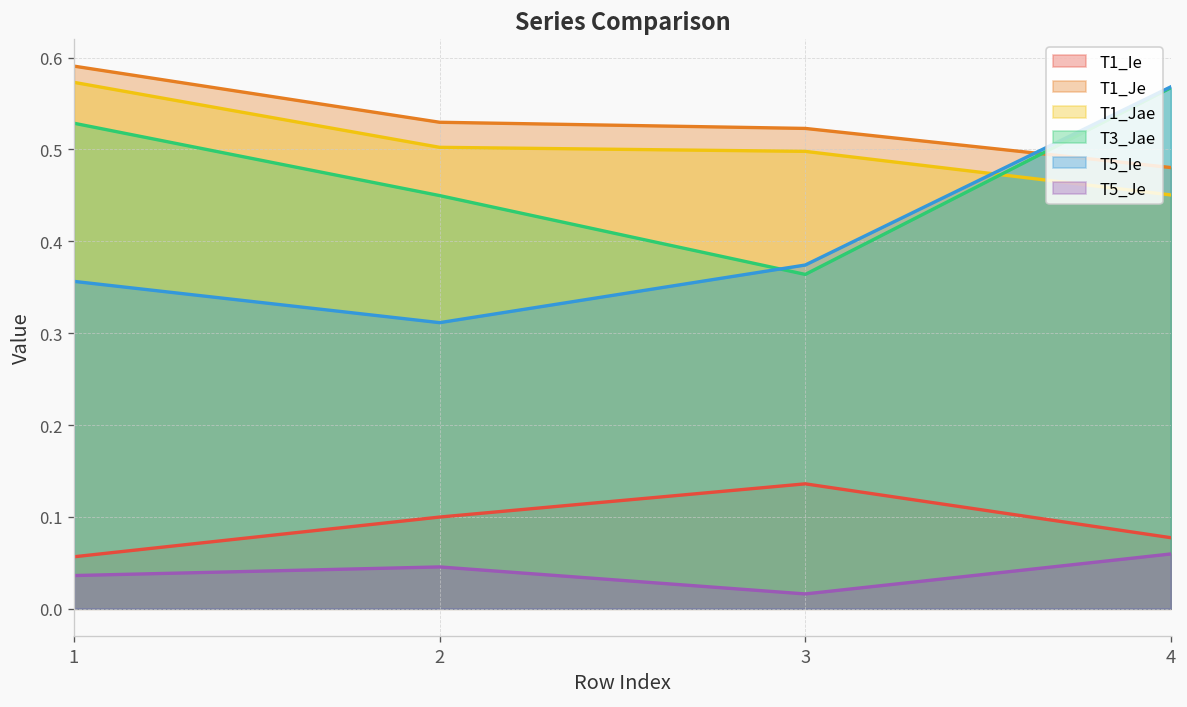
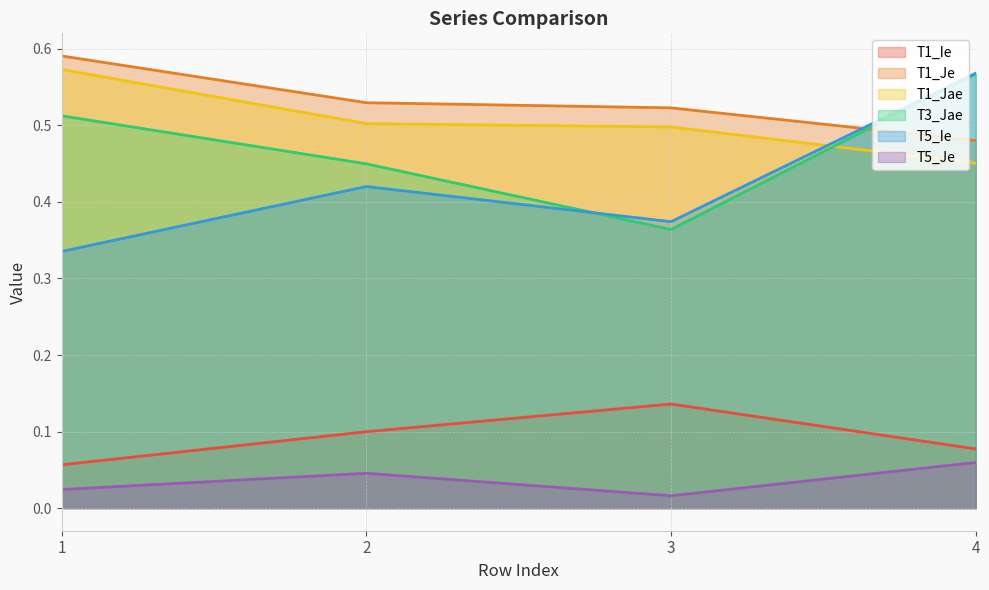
  {
    "T3_Jae": {
-     "1": 0.53,
+     "1": 0.51,
      "2": 0.45,
      "3": 0.36
    },
    "T5_Ie": {
-     "1": 0.36,
-     "2": 0.31,
+     "1": 0.34,
+     "2": 0.42,
      "3": 0.37
    },
    "T5_Je": {
-     "1": 0.04,
+     "1": 0.02,
      "2": 0.05,
      "3": 0.02,
      "4": 0.06
    }
  }
